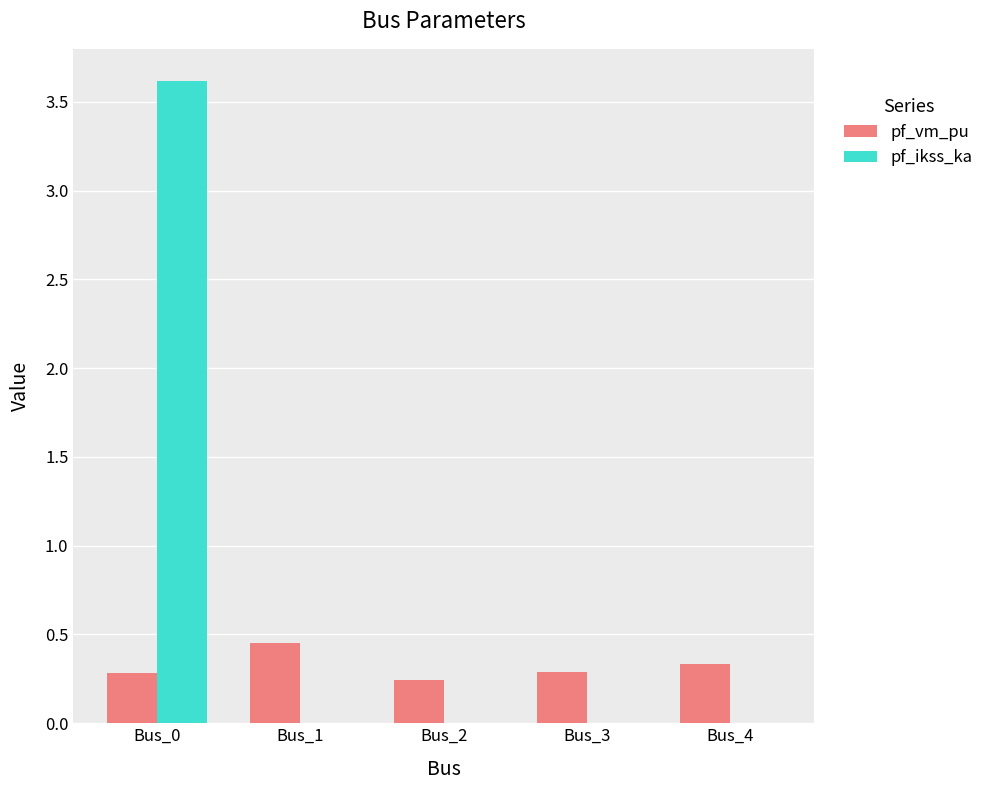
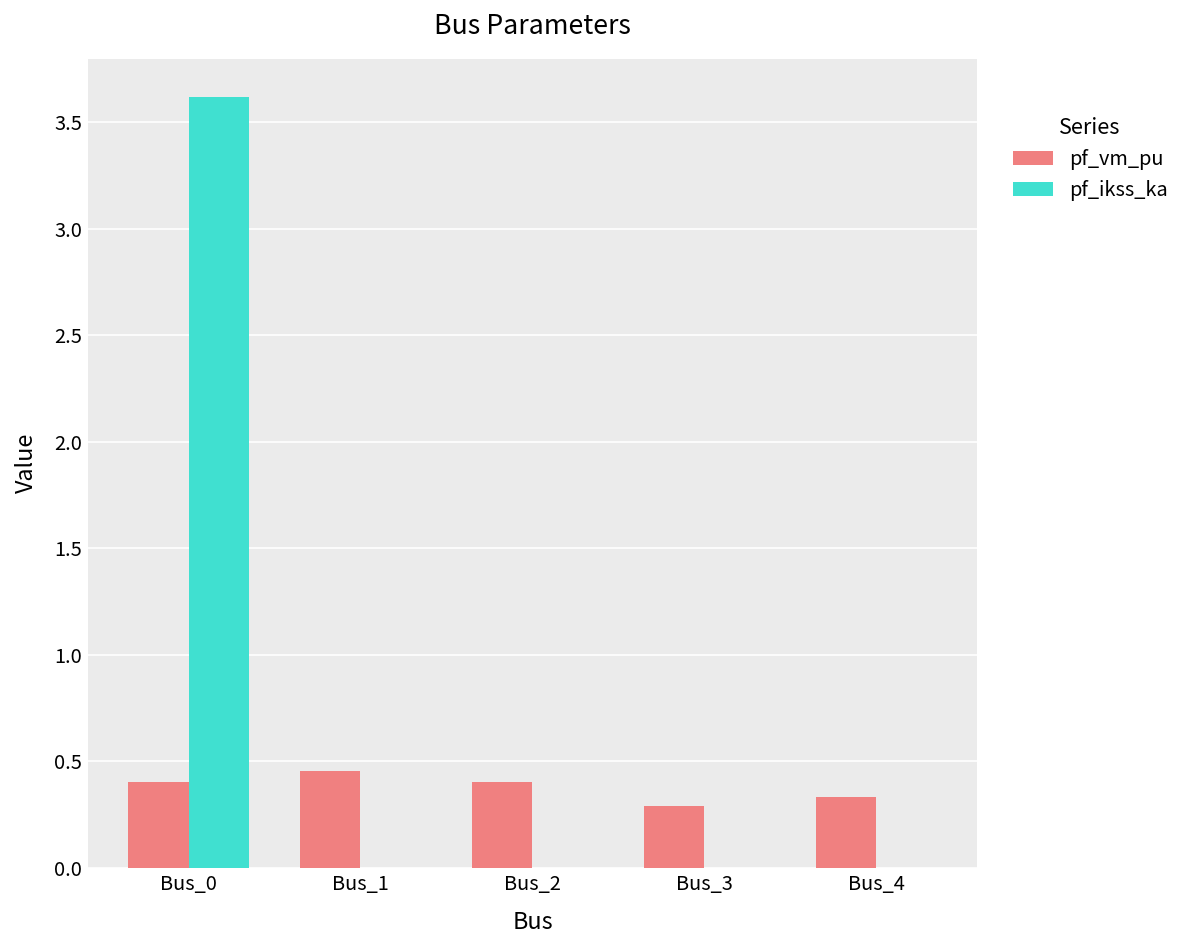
  {
    "pf_vm_pu": {
-     "Bus_0": 0.28,
+     "Bus_0": 0.40,
      "Bus_1": 0.45,
-     "Bus_2": 0.24,
+     "Bus_2": 0.40,
      "Bus_3": 0.29,
      "Bus_4": 0.33
    },
    "pf_ikss_ka": {
      "Bus_0": 3.62,
      "Bus_1": 0.00,
      "Bus_2": 0.00,
      "Bus_3": 0.00,
      "Bus_4": 0.00
    }
  }
